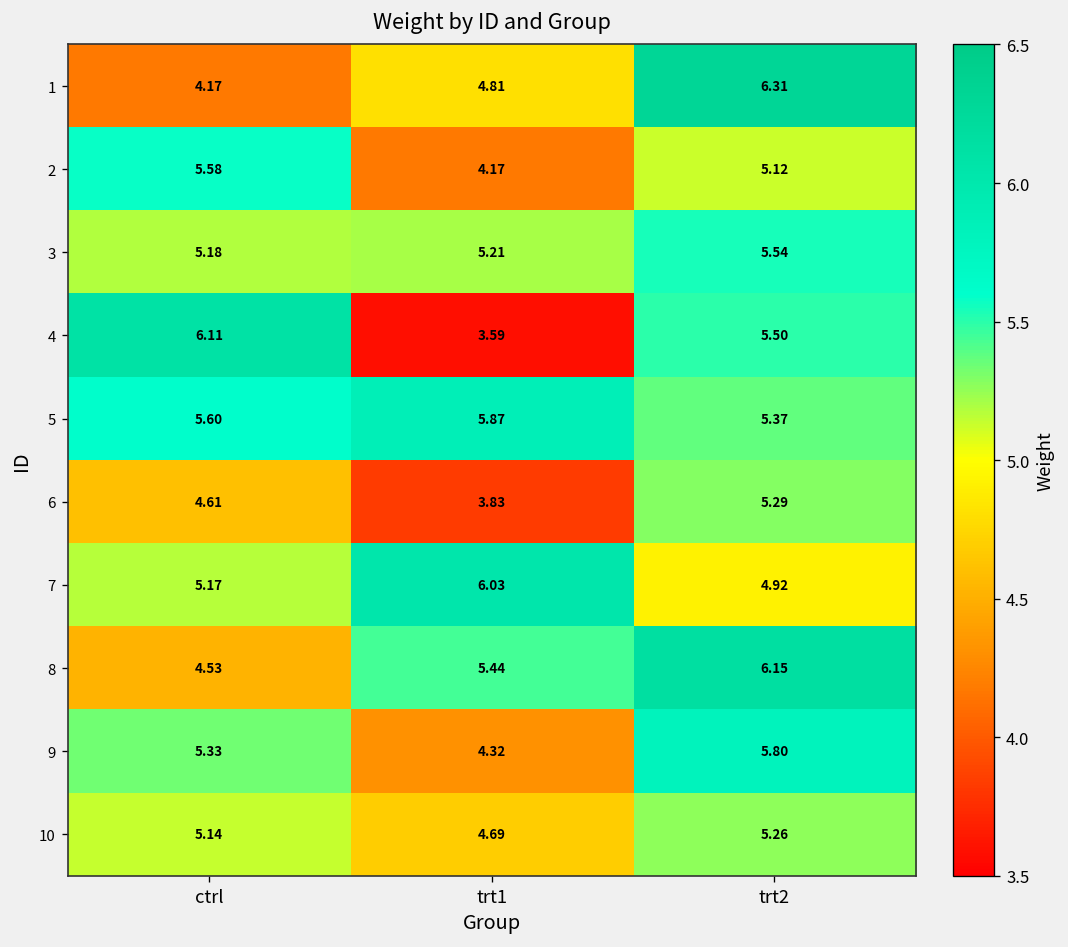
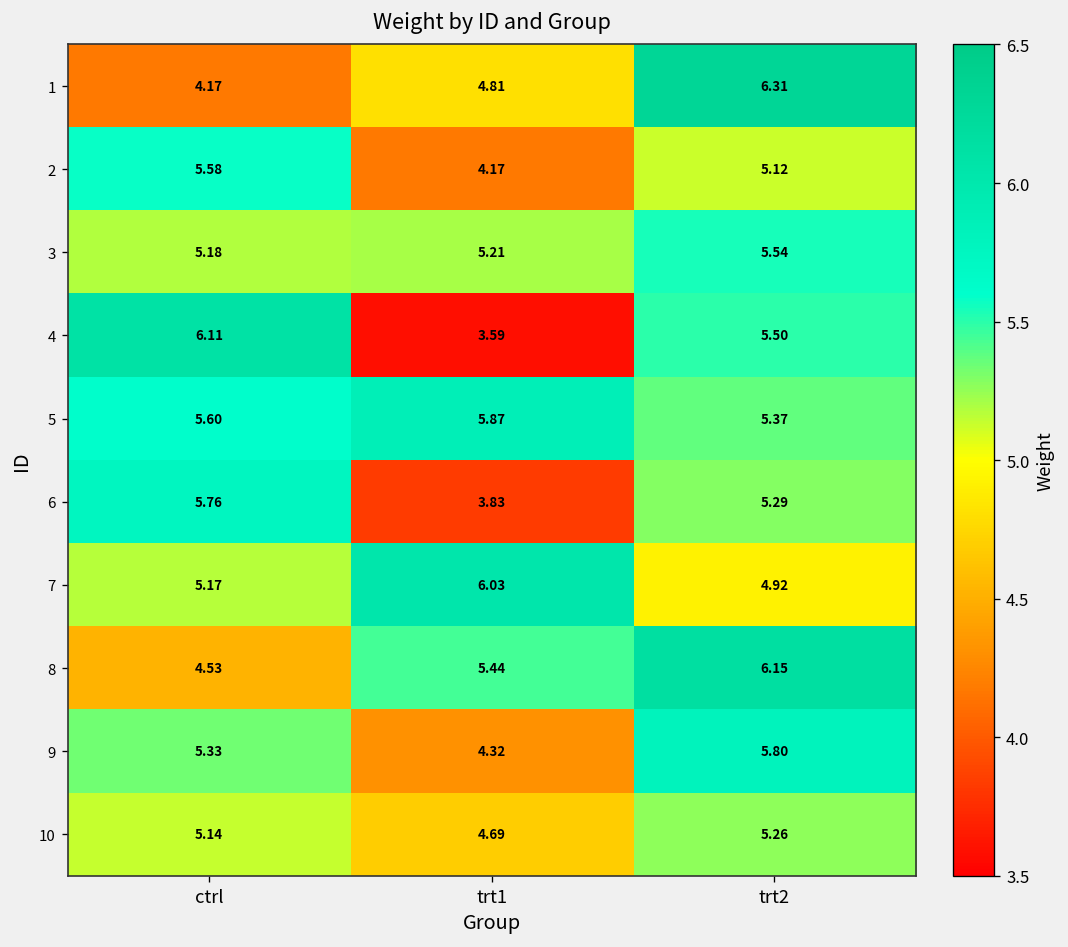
  {
    "1": {
      "ctrl": 4.17,
      "trt1": 4.81,
      "trt2": 6.31
    },
    "2": {
      "ctrl": 5.58,
      "trt1": 4.17,
      "trt2": 5.12
    },
    "3": {
      "ctrl": 5.18,
      "trt1": 5.21,
      "trt2": 5.54
    },
    "4": {
      "ctrl": 6.11,
      "trt1": 3.59,
      "trt2": 5.50
    },
    "5": {
      "ctrl": 5.60,
      "trt1": 5.87,
      "trt2": 5.37
    },
    "6": {
-     "ctrl": 4.61,
+     "ctrl": 5.76,
      "trt1": 3.83,
      "trt2": 5.29
    },
    "7": {
      "ctrl": 5.17,
      "trt1": 6.03,
      "trt2": 4.92
    },
    "8": {
      "ctrl": 4.53,
      "trt1": 5.44,
      "trt2": 6.15
    },
    "9": {
      "ctrl": 5.33,
      "trt1": 4.32,
      "trt2": 5.80
    },
    "10": {
      "ctrl": 5.14,
      "trt1": 4.69,
      "trt2": 5.26
    }
  }
